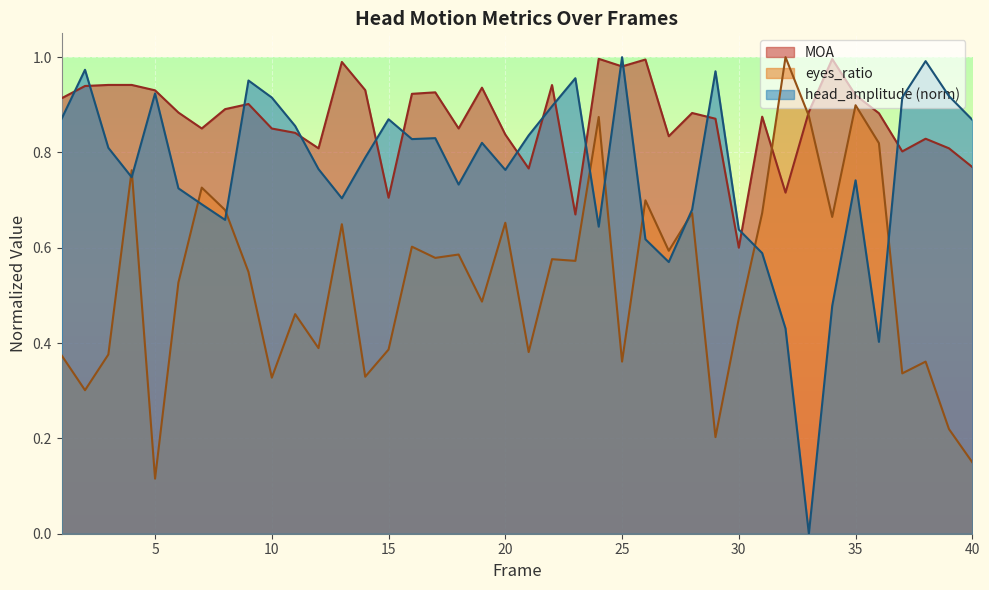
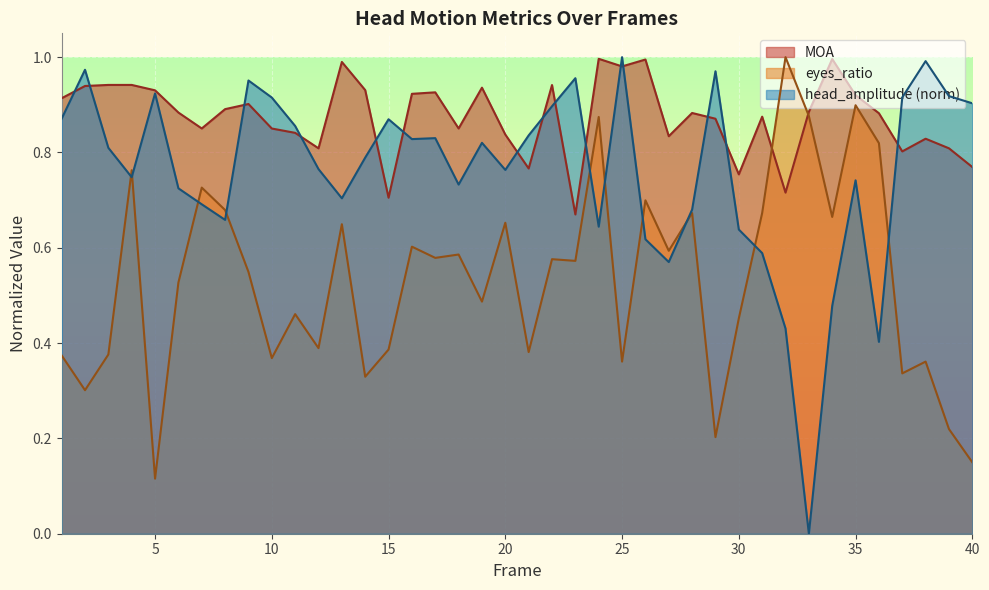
  {
    "MOA": {
      "5": 0.93,
      "10": 0.85,
      "15": 0.71,
      "20": 0.84,
      "25": 0.98,
-     "30": 0.60,
+     "30": 0.75,
      "40": 0.77
    },
    "eyes_ratio": {
      "5": 0.12,
-     "10": 0.33,
+     "10": 0.37,
      "15": 0.39,
      "20": 0.65,
      "25": 0.36,
      "30": 0.45,
      "40": 0.15
    },
    "head_amplitude (norm)": {
      "5": 0.92,
      "10": 0.92,
      "15": 0.87,
      "20": 0.76,
      "25": 1.00,
      "30": 0.64,
      "35": 0.74,
-     "40": 0.87
+     "40": 0.90
    }
  }
